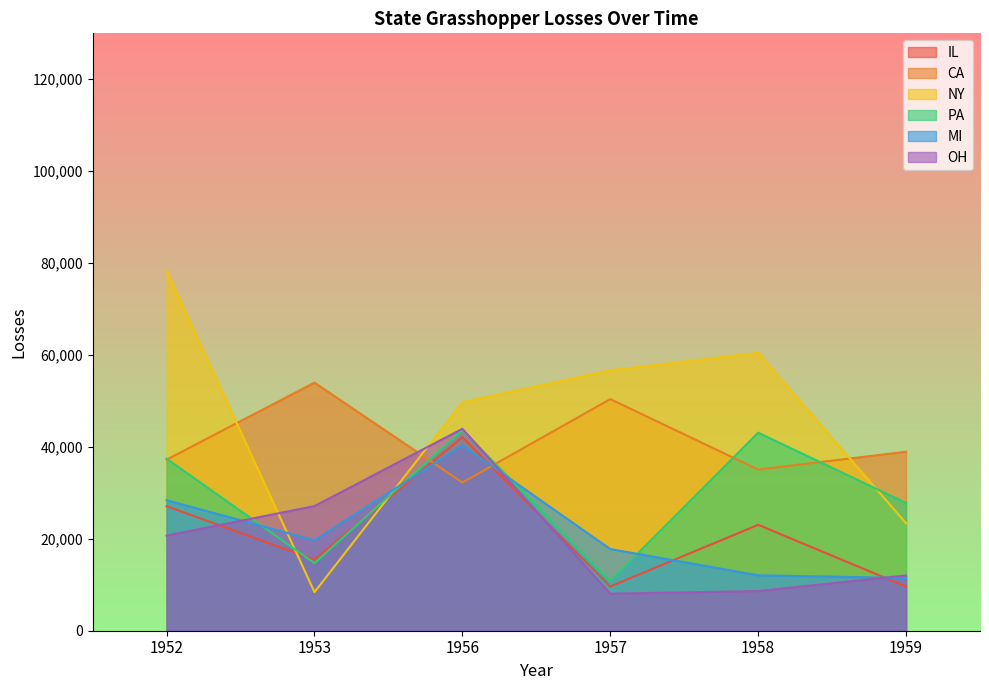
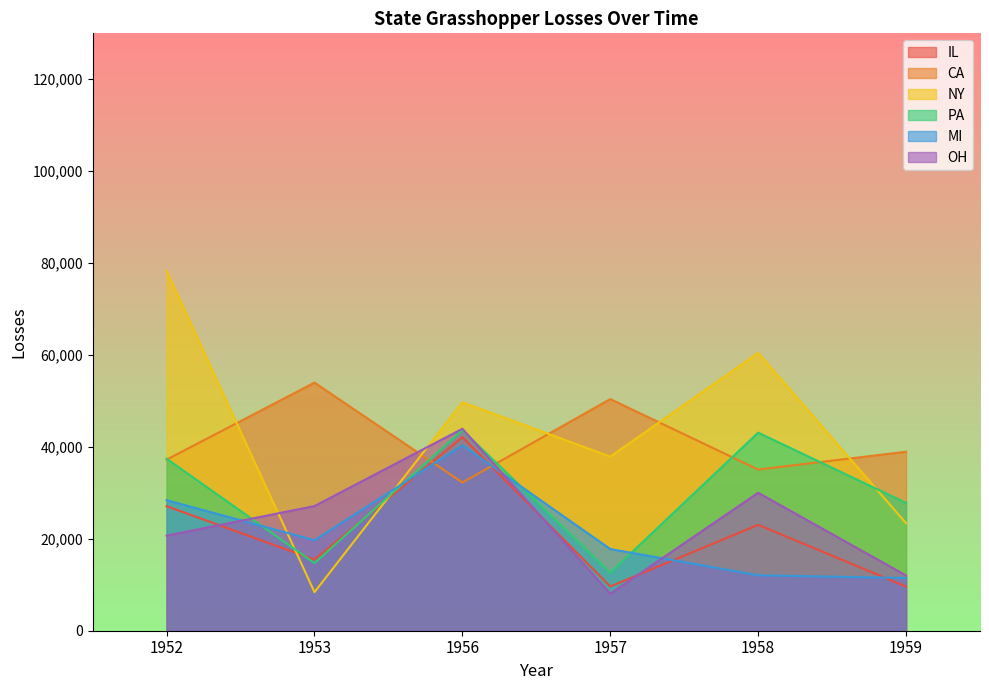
  {
    "NY": {
      "1952": "78,000",
      "1953": "8,000",
      "1956": "50,000",
-     "1957": "57,000",
+     "1957": "38,000",
      "1958": "60,000",
      "1959": "23,000"
    },
    "PA": {
      "1953": "15,000",
-     "1957": "11,000",
+     "1957": "13,000",
      "1958": "43,000",
      "1959": "28,000"
    },
    "MI": {
      "1952": "28,000",
      "1953": "20,000",
      "1956": "40,000",
      "1957": "18,000",
      "1958": "12,000",
      "1959": "11,000"
    },
    "OH": {
      "1952": "21,000",
      "1953": "27,000",
      "1957": "8,000",
-     "1958": "9,000",
+     "1958": "30,000",
      "1959": "12,000"
    }
  }
